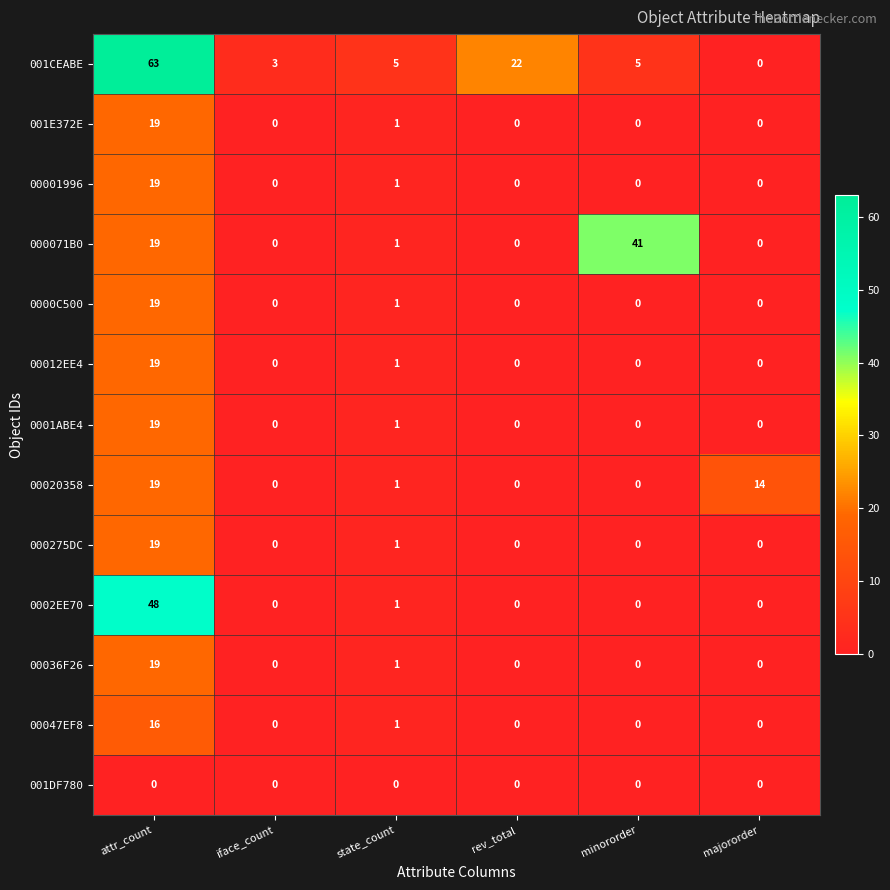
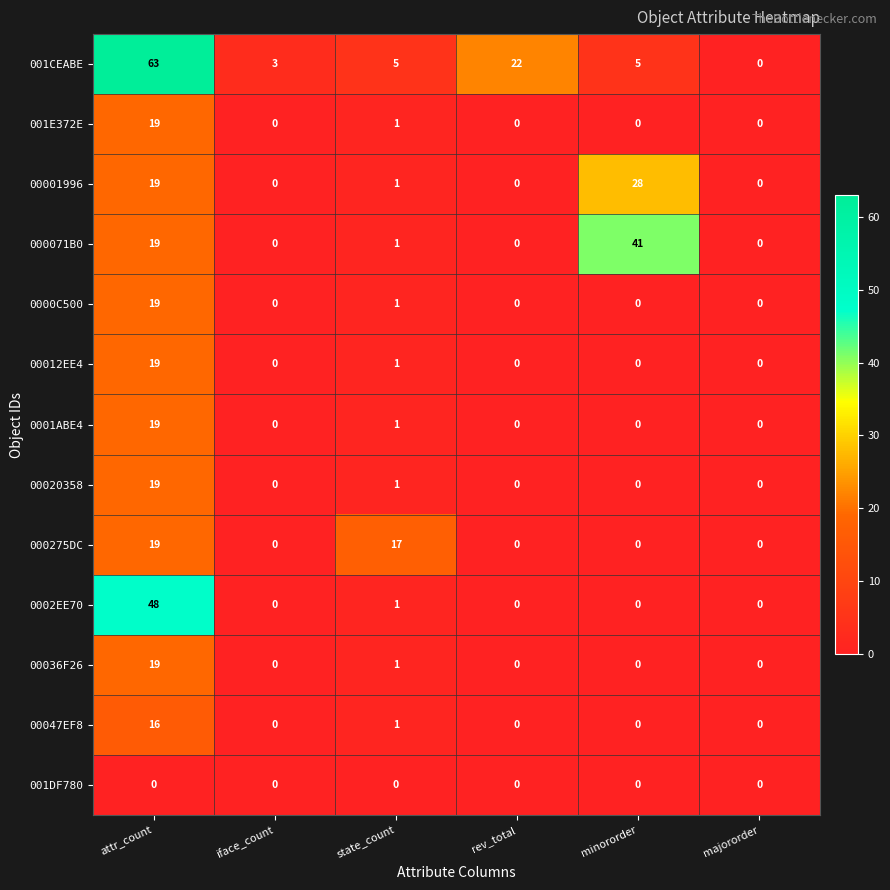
  {
    "001CEABE": {
      "attr_count": 63,
      "iface_count": 3,
      "state_count": 5,
      "rev_total": 22,
      "minororder": 5,
      "majororder": 0
    },
    "001E372E": {
      "attr_count": 19,
      "iface_count": 0,
      "state_count": 1,
      "rev_total": 0,
      "minororder": 0,
      "majororder": 0
    },
    "00001996": {
      "attr_count": 19,
      "iface_count": 0,
      "state_count": 1,
      "rev_total": 0,
-     "minororder": 0,
+     "minororder": 28,
      "majororder": 0
    },
    "000071B0": {
      "attr_count": 19,
      "iface_count": 0,
      "state_count": 1,
      "rev_total": 0,
      "minororder": 41,
      "majororder": 0
    },
    "0000C500": {
      "attr_count": 19,
      "iface_count": 0,
      "state_count": 1,
      "rev_total": 0,
      "minororder": 0,
      "majororder": 0
    },
    "00012EE4": {
      "attr_count": 19,
      "iface_count": 0,
      "state_count": 1,
      "rev_total": 0,
      "minororder": 0,
      "majororder": 0
    },
    "0001ABE4": {
      "attr_count": 19,
      "iface_count": 0,
      "state_count": 1,
      "rev_total": 0,
      "minororder": 0,
      "majororder": 0
    },
    "00020358": {
      "attr_count": 19,
      "iface_count": 0,
      "state_count": 1,
      "rev_total": 0,
      "minororder": 0,
-     "majororder": 14
+     "majororder": 0
    },
    "000275DC": {
      "attr_count": 19,
      "iface_count": 0,
-     "state_count": 1,
+     "state_count": 17,
      "rev_total": 0,
      "minororder": 0,
      "majororder": 0
    },
    "0002EE70": {
      "attr_count": 48,
      "iface_count": 0,
      "state_count": 1,
      "rev_total": 0,
      "minororder": 0,
      "majororder": 0
    },
    "00036F26": {
      "attr_count": 19,
      "iface_count": 0,
      "state_count": 1,
      "rev_total": 0,
      "minororder": 0,
      "majororder": 0
    },
    "00047EF8": {
      "attr_count": 16,
      "iface_count": 0,
      "state_count": 1,
      "rev_total": 0,
      "minororder": 0,
      "majororder": 0
    },
    "001DF780": {
      "attr_count": 0,
      "iface_count": 0,
      "state_count": 0,
      "rev_total": 0,
      "minororder": 0,
      "majororder": 0
    }
  }
